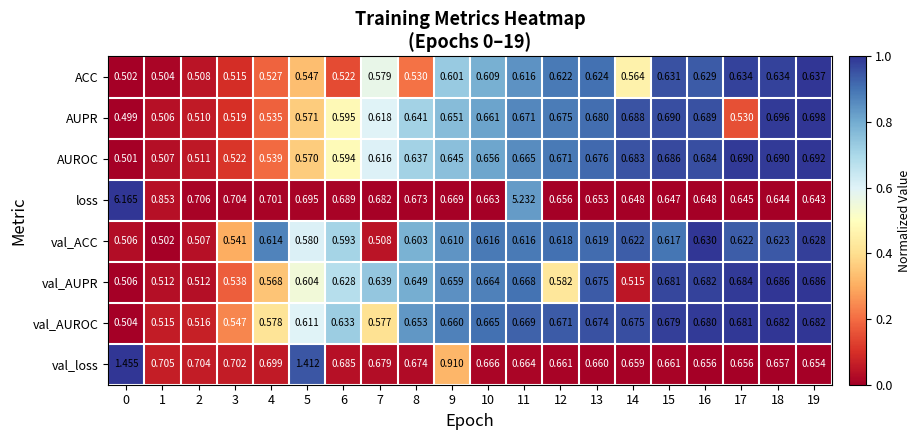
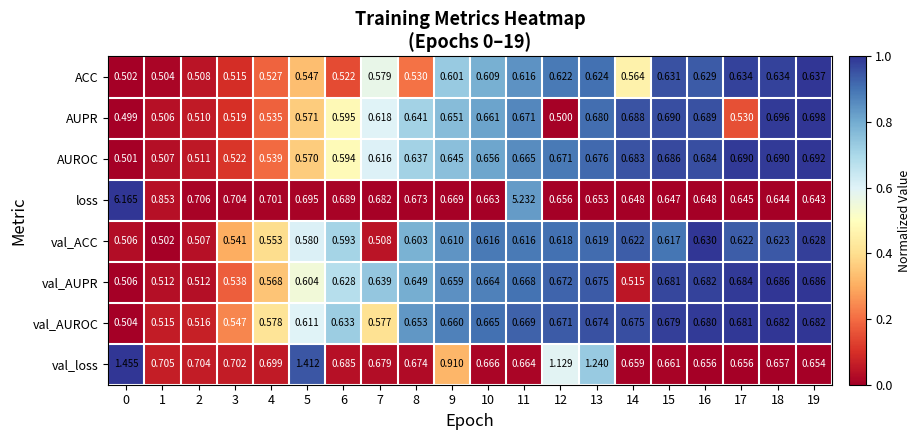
  {
    "ACC": {
      "0": 0.502,
      "1": 0.504,
      "2": 0.508,
      "3": 0.515,
      "4": 0.527,
      "5": 0.547,
      "6": 0.522,
      "7": 0.579,
      "8": 0.530,
      "9": 0.601,
      "10": 0.609,
      "11": 0.616,
      "12": 0.622,
      "13": 0.624,
      "14": 0.564,
      "15": 0.631,
      "16": 0.629,
      "17": 0.634,
      "18": 0.634,
      "19": 0.637
    },
    "AUPR": {
      "0": 0.499,
      "1": 0.506,
      "2": 0.510,
      "3": 0.519,
      "4": 0.535,
      "5": 0.571,
      "6": 0.595,
      "7": 0.618,
      "8": 0.641,
      "9": 0.651,
      "10": 0.661,
      "11": 0.671,
-     "12": 0.675,
+     "12": 0.500,
      "13": 0.680,
      "14": 0.688,
      "15": 0.690,
      "16": 0.689,
      "17": 0.530,
      "18": 0.696,
      "19": 0.698
    },
    "AUROC": {
      "0": 0.501,
      "1": 0.507,
      "2": 0.511,
      "3": 0.522,
      "4": 0.539,
      "5": 0.570,
      "6": 0.594,
      "7": 0.616,
      "8": 0.637,
      "9": 0.645,
      "10": 0.656,
      "11": 0.665,
      "12": 0.671,
      "13": 0.676,
      "14": 0.683,
      "15": 0.686,
      "16": 0.684,
      "17": 0.690,
      "18": 0.690,
      "19": 0.692
    },
    "loss": {
      "0": 6.165,
      "1": 0.853,
      "2": 0.706,
      "3": 0.704,
      "4": 0.701,
      "5": 0.695,
      "6": 0.689,
      "7": 0.682,
      "8": 0.673,
      "9": 0.669,
      "10": 0.663,
      "11": 5.232,
      "12": 0.656,
      "13": 0.653,
      "14": 0.648,
      "15": 0.647,
      "16": 0.648,
      "17": 0.645,
      "18": 0.644,
      "19": 0.643
    },
    "val_ACC": {
      "0": 0.506,
      "1": 0.502,
      "2": 0.507,
      "3": 0.541,
-     "4": 0.614,
+     "4": 0.553,
      "5": 0.580,
      "6": 0.593,
      "7": 0.508,
      "8": 0.603,
      "9": 0.610,
      "10": 0.616,
      "11": 0.616,
      "12": 0.618,
      "13": 0.619,
      "14": 0.622,
      "15": 0.617,
      "16": 0.630,
      "17": 0.622,
      "18": 0.623,
      "19": 0.628
    },
    "val_AUPR": {
      "0": 0.506,
      "1": 0.512,
      "2": 0.512,
      "3": 0.538,
      "4": 0.568,
      "5": 0.604,
      "6": 0.628,
      "7": 0.639,
      "8": 0.649,
      "9": 0.659,
      "10": 0.664,
      "11": 0.668,
-     "12": 0.582,
+     "12": 0.672,
      "13": 0.675,
      "14": 0.515,
      "15": 0.681,
      "16": 0.682,
      "17": 0.684,
      "18": 0.686,
      "19": 0.686
    },
    "val_AUROC": {
      "0": 0.504,
      "1": 0.515,
      "2": 0.516,
      "3": 0.547,
      "4": 0.578,
      "5": 0.611,
      "6": 0.633,
      "7": 0.577,
      "8": 0.653,
      "9": 0.660,
      "10": 0.665,
      "11": 0.669,
      "12": 0.671,
      "13": 0.674,
      "14": 0.675,
      "15": 0.679,
      "16": 0.680,
      "17": 0.681,
      "18": 0.682,
      "19": 0.682
    },
    "val_loss": {
      "0": 1.455,
      "1": 0.705,
      "2": 0.704,
      "3": 0.702,
      "4": 0.699,
      "5": 1.412,
      "6": 0.685,
      "7": 0.679,
      "8": 0.674,
      "9": 0.910,
      "10": 0.666,
      "11": 0.664,
-     "12": 0.661,
-     "13": 0.660,
+     "12": 1.129,
+     "13": 1.240,
      "14": 0.659,
      "15": 0.661,
      "16": 0.656,
      "17": 0.656,
      "18": 0.657,
      "19": 0.654
    }
  }
